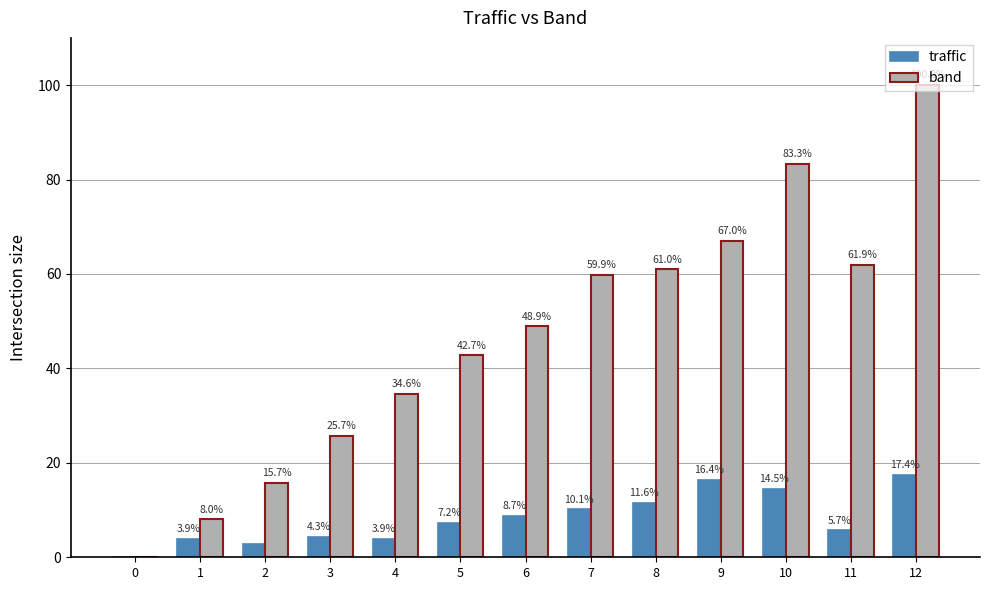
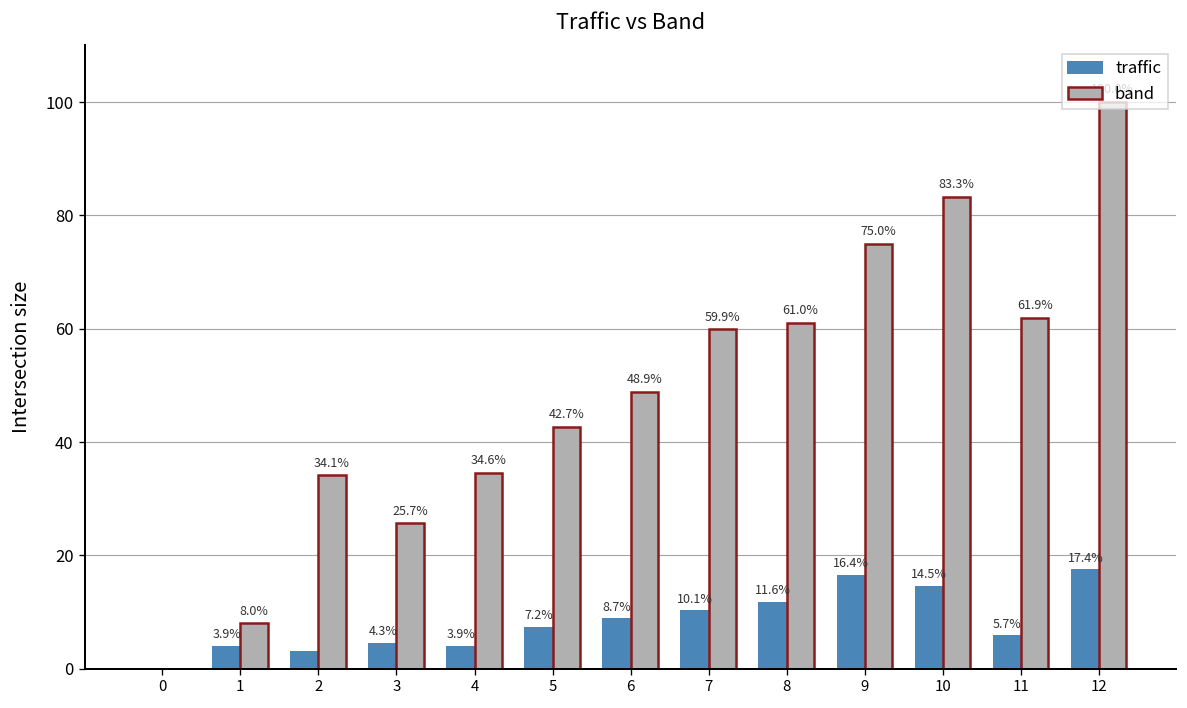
  {
    "traffic": {
      "1": "3.9%",
      "3": "4.3%",
      "4": "3.9%",
      "5": "7.2%",
      "6": "8.7%",
      "7": "10.1%",
      "8": "11.6%",
      "9": "16.4%",
      "10": "14.5%",
      "11": "5.7%",
      "12": "17.4%"
    },
    "band": {
      "1": "8.0%",
-     "2": "15.7%",
+     "2": "34.1%",
      "3": "25.7%",
      "4": "34.6%",
      "5": "42.7%",
      "6": "48.9%",
      "7": "59.9%",
      "8": "61.0%",
-     "9": "67.0%",
+     "9": "75.0%",
      "10": "83.3%",
      "11": "61.9%"
    }
  }
